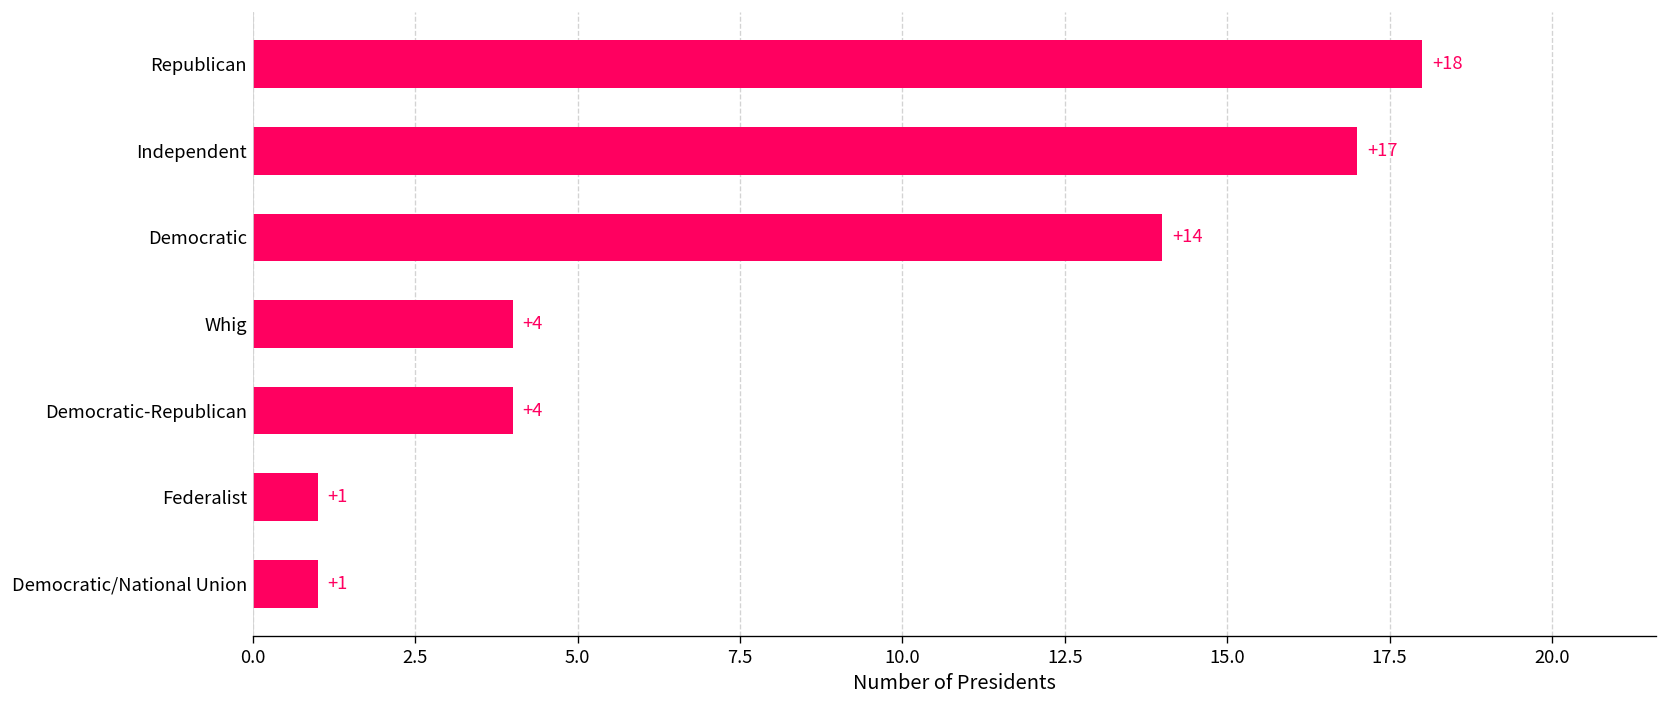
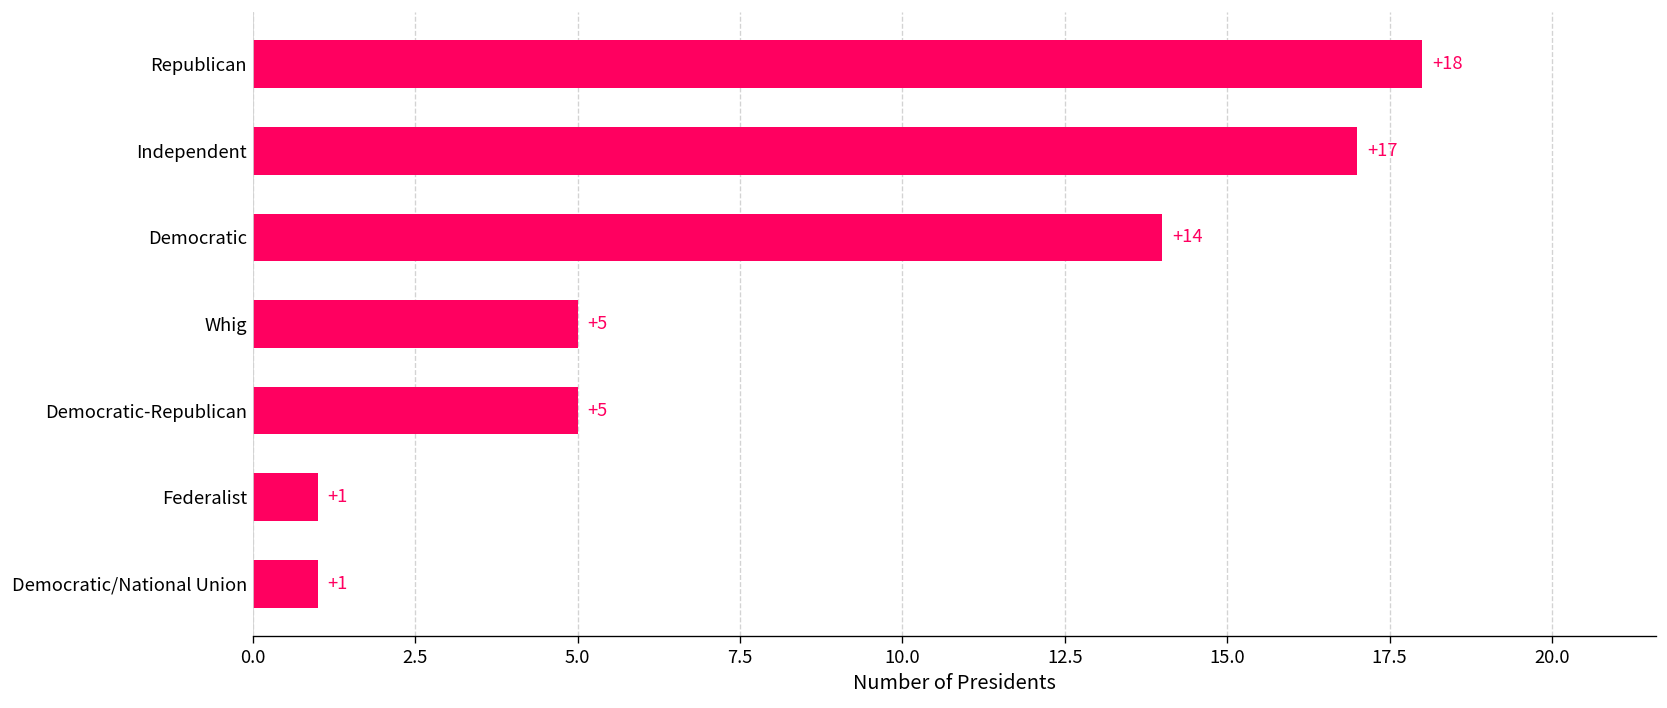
  {
    "Republican": "+18",
    "Independent": "+17",
    "Democratic": "+14",
-   "Whig": "+4",
-   "Democratic-Republican": "+4",
+   "Whig": "+5",
+   "Democratic-Republican": "+5",
    "Federalist": "+1",
    "Democratic/National Union": "+1"
  }
